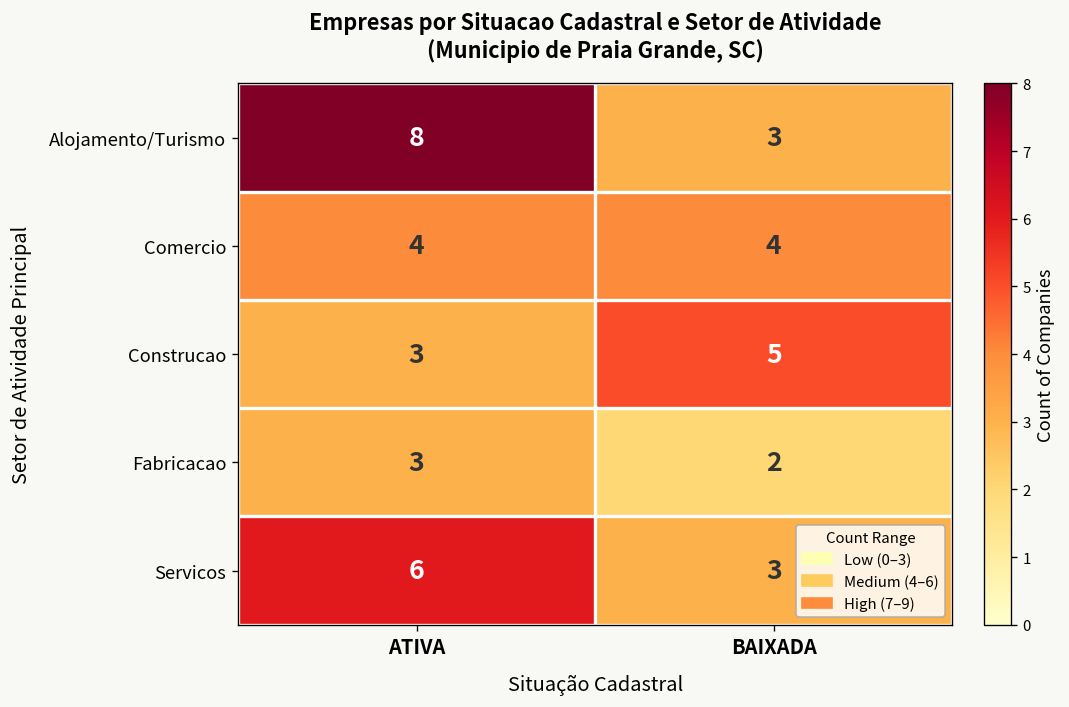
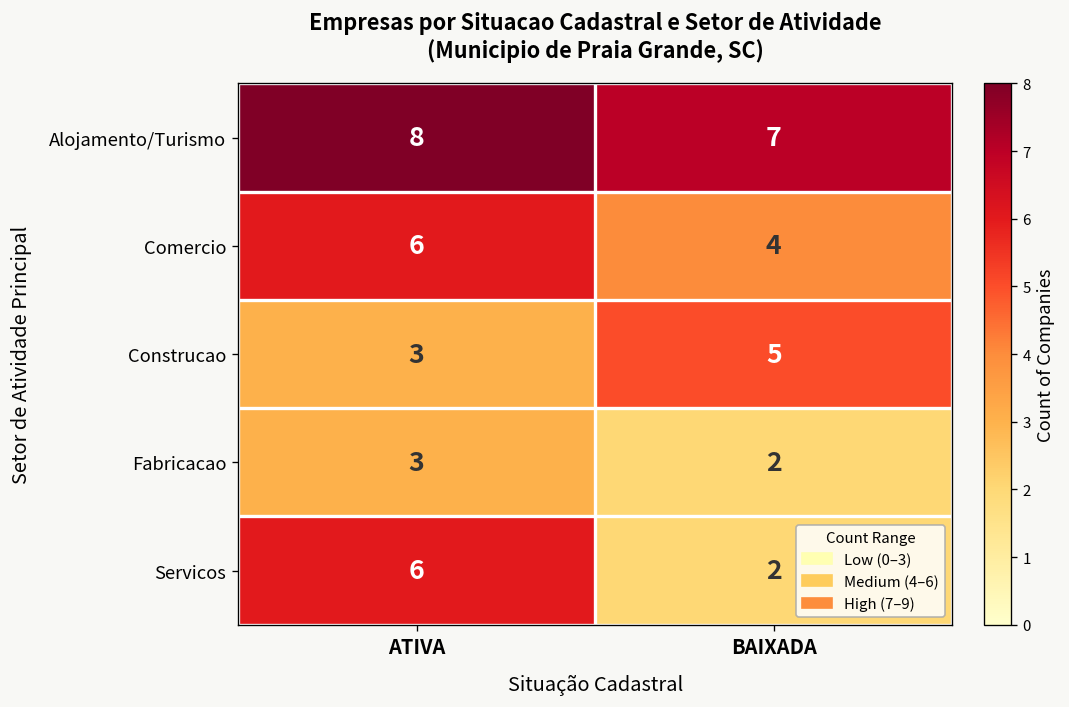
  {
    "Alojamento/Turismo": {
      "ATIVA": 8,
-     "BAIXADA": 3
+     "BAIXADA": 7
    },
    "Comercio": {
-     "ATIVA": 4,
+     "ATIVA": 6,
      "BAIXADA": 4
    },
    "Construcao": {
      "ATIVA": 3,
      "BAIXADA": 5
    },
    "Fabricacao": {
      "ATIVA": 3,
      "BAIXADA": 2
    },
    "Servicos": {
      "ATIVA": 6,
-     "BAIXADA": 3
+     "BAIXADA": 2
    }
  }
